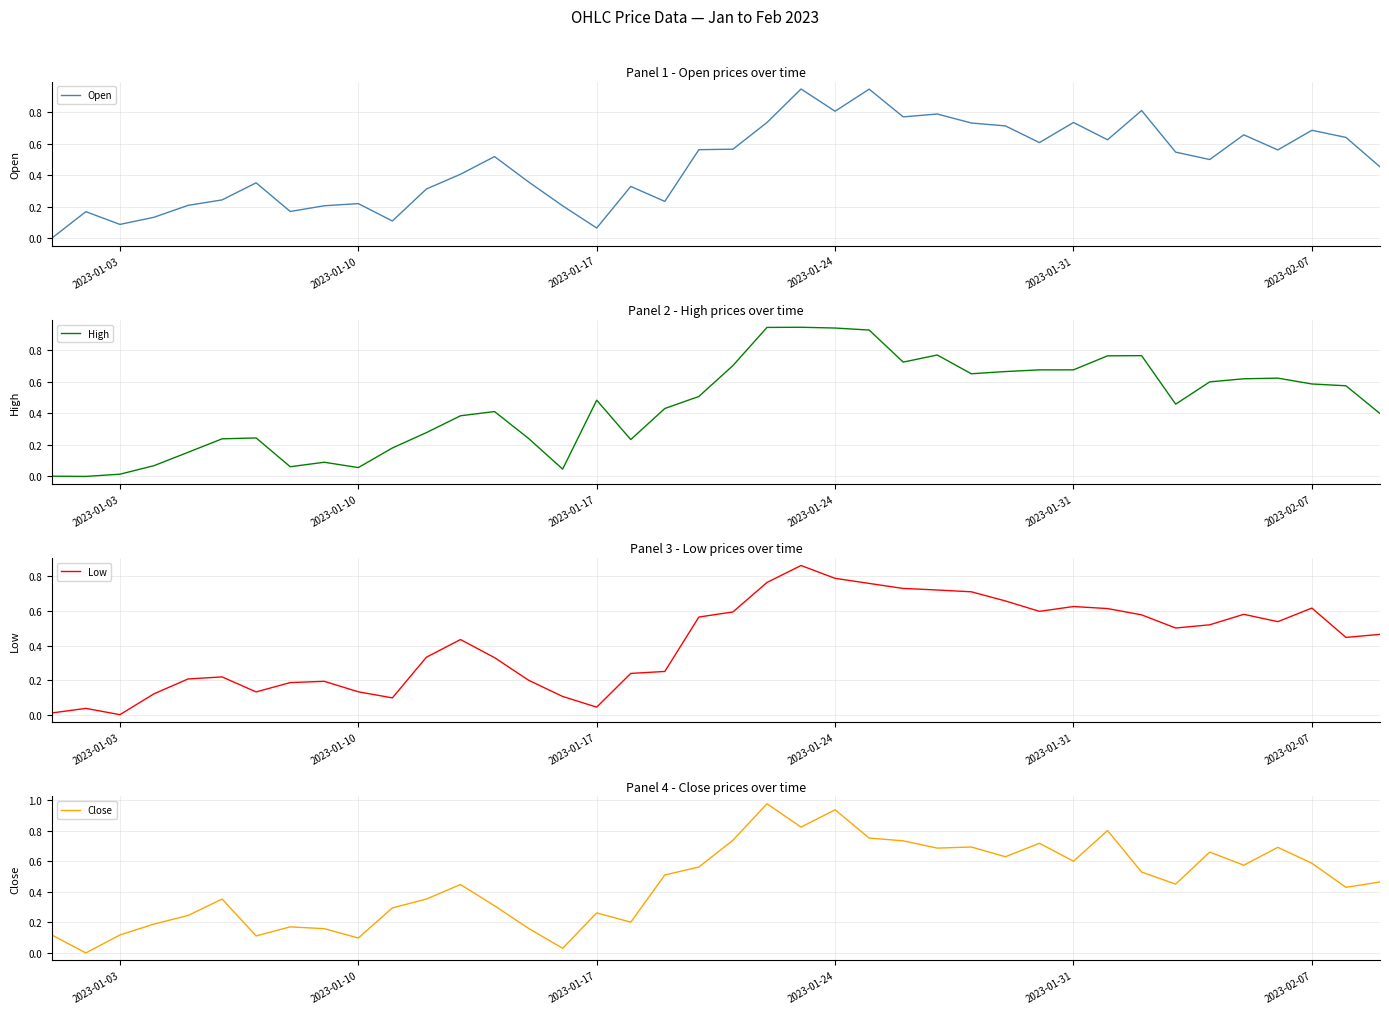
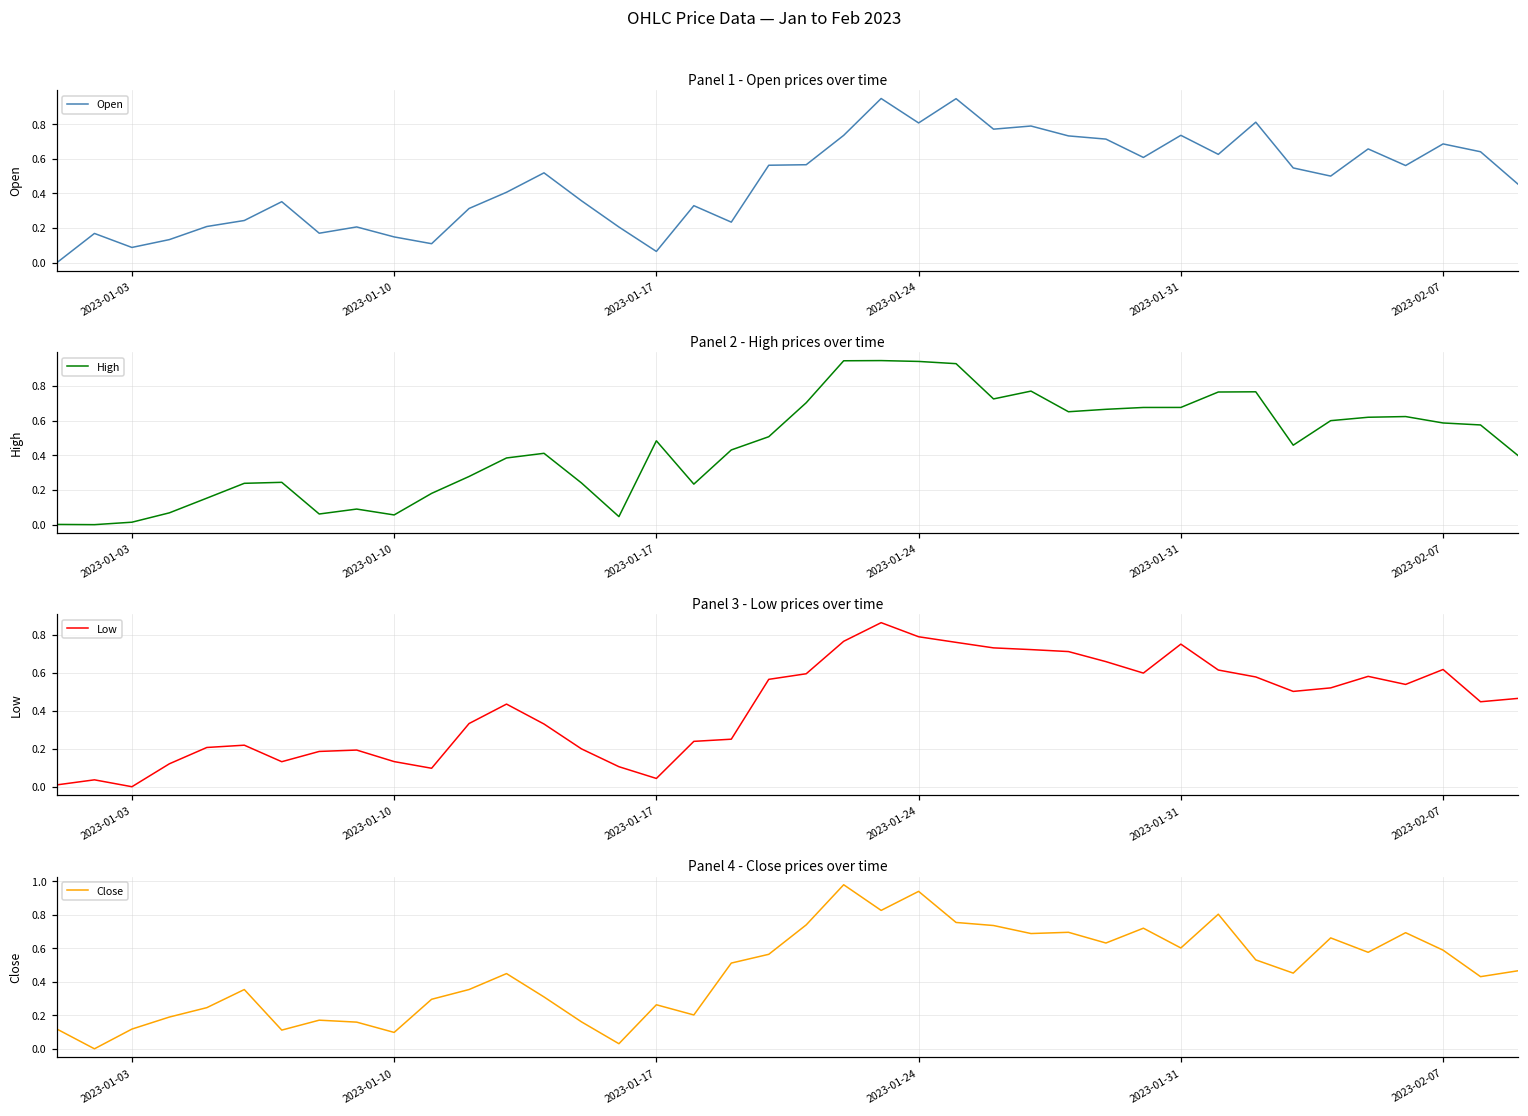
  {
    "Panel 1 - Open prices over time": {
      "2023-01-03": 0.09,
-     "2023-01-10": 0.22,
+     "2023-01-10": 0.15,
      "2023-01-17": 0.06,
      "2023-01-24": 0.81,
      "2023-01-31": 0.74,
      "2023-02-07": 0.69
    },
    "Panel 2 - High prices over time": {
      "2023-01-03": 0.01,
      "2023-01-10": 0.06,
      "2023-01-17": 0.48,
      "2023-01-24": 0.94,
      "2023-01-31": 0.68,
      "2023-02-07": 0.59
    },
    "Panel 3 - Low prices over time": {
      "2023-01-03": 0.00,
      "2023-01-10": 0.13,
      "2023-01-17": 0.04,
      "2023-01-24": 0.79,
-     "2023-01-31": 0.63,
+     "2023-01-31": 0.75,
      "2023-02-07": 0.62
    },
    "Panel 4 - Close prices over time": {
      "2023-01-03": 0.12,
      "2023-01-10": 0.10,
      "2023-01-17": 0.26,
      "2023-01-24": 0.94,
      "2023-01-31": 0.60,
      "2023-02-07": 0.59
    }
  }
